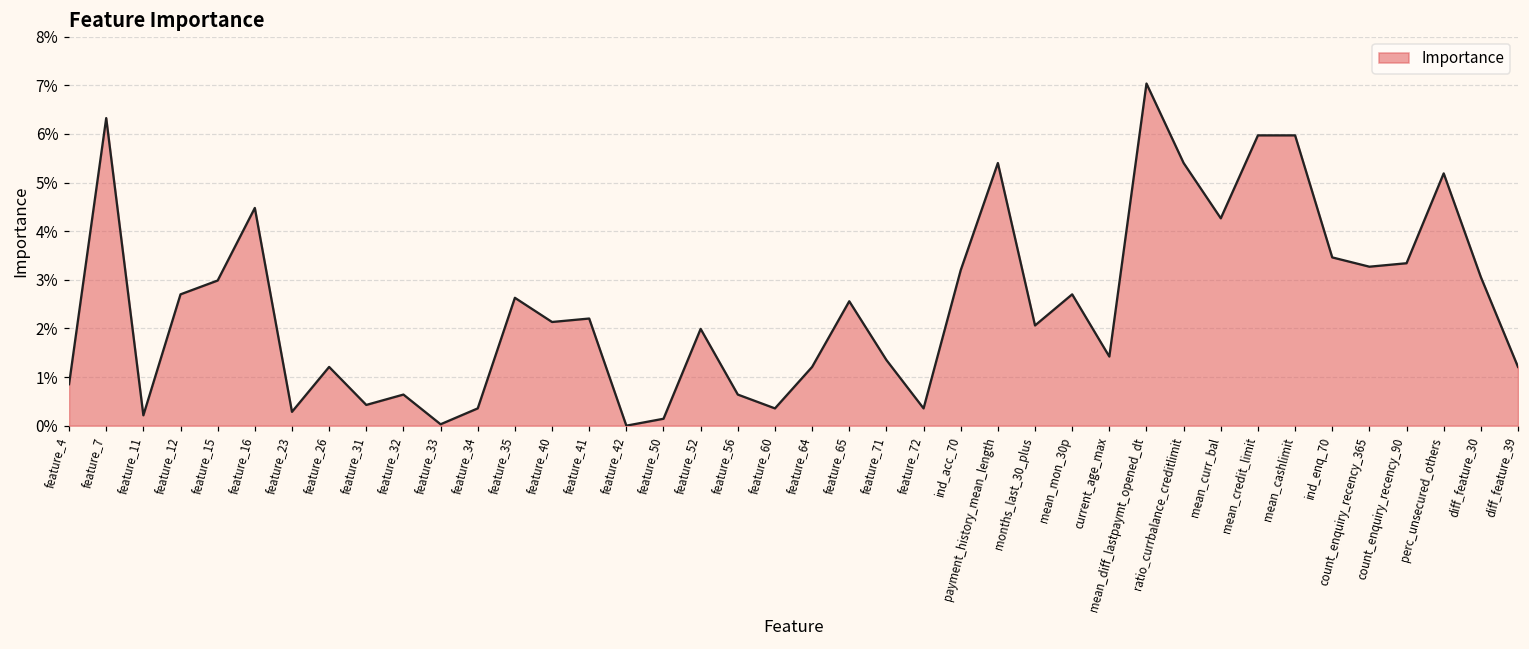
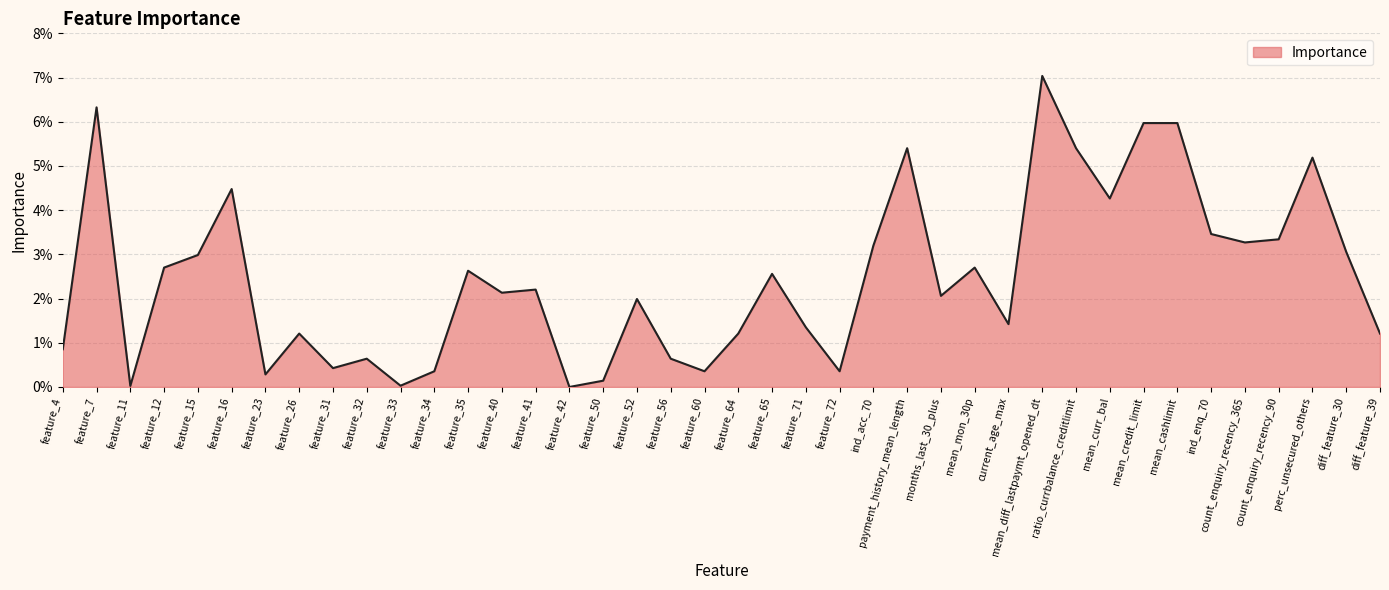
  {
    "feature_4": "0.9%",
    "feature_7": "6.3%",
-   "feature_11": "0.2%",
+   "feature_11": "0.0%",
    "feature_12": "2.7%",
    "feature_15": "3.0%",
    "feature_16": "4.5%",
    "feature_23": "0.3%",
    "feature_26": "1.2%",
    "feature_31": "0.4%",
    "feature_32": "0.6%",
    "feature_33": "0.0%",
    "feature_34": "0.4%",
    "feature_35": "2.6%",
    "feature_40": "2.1%",
    "feature_41": "2.2%",
    "feature_42": "0.0%",
    "feature_50": "0.1%",
    "feature_52": "2.0%",
    "feature_56": "0.6%",
    "feature_60": "0.4%",
    "feature_64": "1.2%",
    "feature_65": "2.6%",
    "feature_71": "1.4%",
    "feature_72": "0.4%",
    "ind_acc_70": "3.2%",
    "payment_history_mean_length": "5.4%",
    "months_last_30_plus": "2.1%",
    "mean_mon_30p": "2.7%",
    "current_age_max": "1.4%",
    "mean_diff_lastpaymt_opened_dt": "7.0%",
    "ratio_currbalance_creditlimit": "5.4%",
    "mean_curr_bal": "4.3%",
    "mean_credit_limit": "6.0%",
    "mean_cashlimit": "6.0%",
    "ind_enq_70": "3.5%",
    "count_enquiry_recency_365": "3.3%",
    "count_enquiry_recency_90": "3.3%",
    "perc_unsecured_others": "5.2%",
    "diff_feature_30": "3.1%",
    "diff_feature_39": "1.2%"
  }
